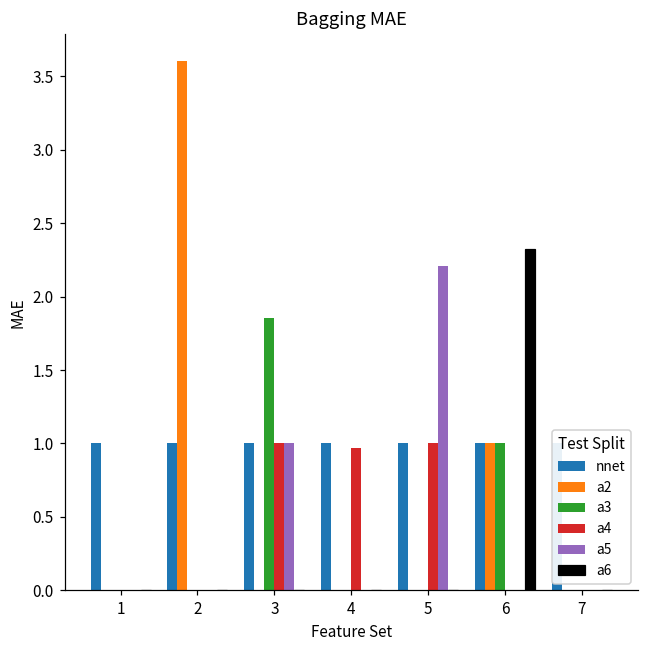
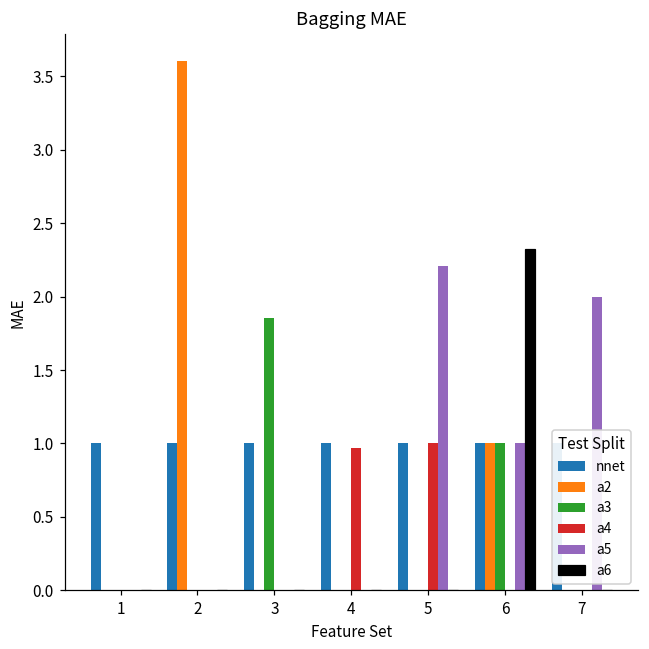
  {
    "nnet": {
      "1": 1,
      "2": 1,
      "3": 1,
      "4": 1,
      "5": 1,
      "6": 1
    },
    "a2": {
      "1": 0,
      "2": 3.60,
      "3": 0,
      "4": 0,
      "5": 0,
      "6": 1,
      "7": 0
    },
    "a3": {
      "1": 0,
      "2": 0,
      "3": 1.85,
      "4": 0,
      "5": 0,
      "6": 1,
      "7": 0
    },
    "a4": {
      "1": 0,
      "2": 0,
-     "3": 1,
+     "3": 0,
      "4": 0.97,
      "5": 1,
      "6": 0,
      "7": 0
    },
    "a5": {
      "1": 0,
      "2": 0,
-     "3": 1,
+     "3": 0,
      "4": 0,
      "5": 2.21,
-     "6": 0,
-     "7": 0
+     "6": 1,
+     "7": 2
    },
    "a6": {
      "1": 0,
      "2": 0,
      "3": 0,
      "4": 0,
      "5": 0,
      "6": 2.32,
      "7": 0
    }
  }
